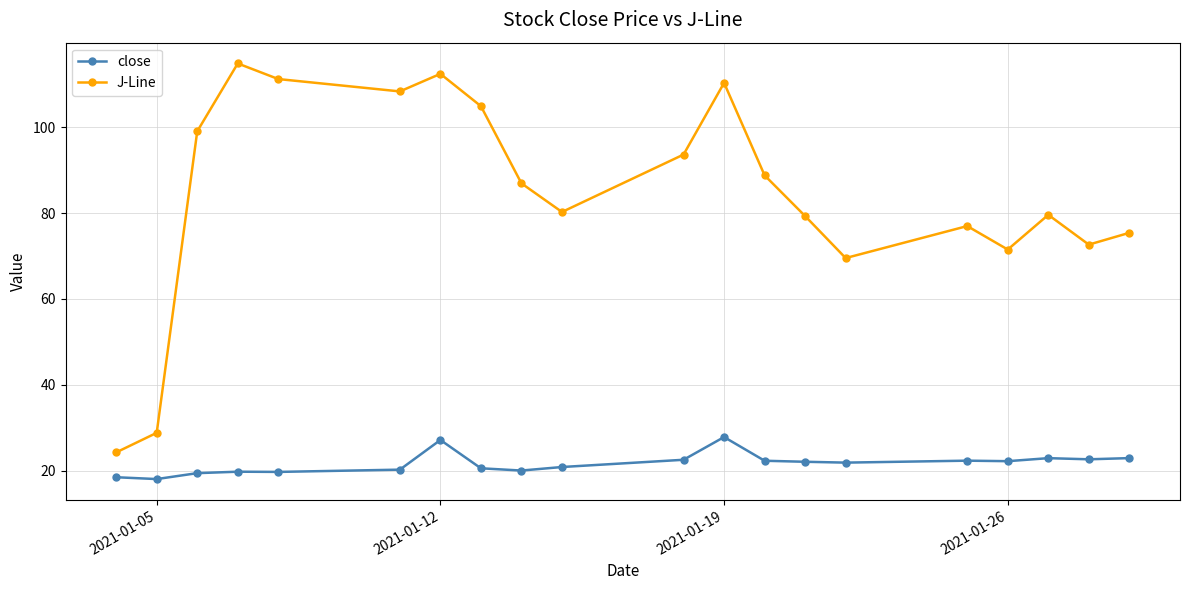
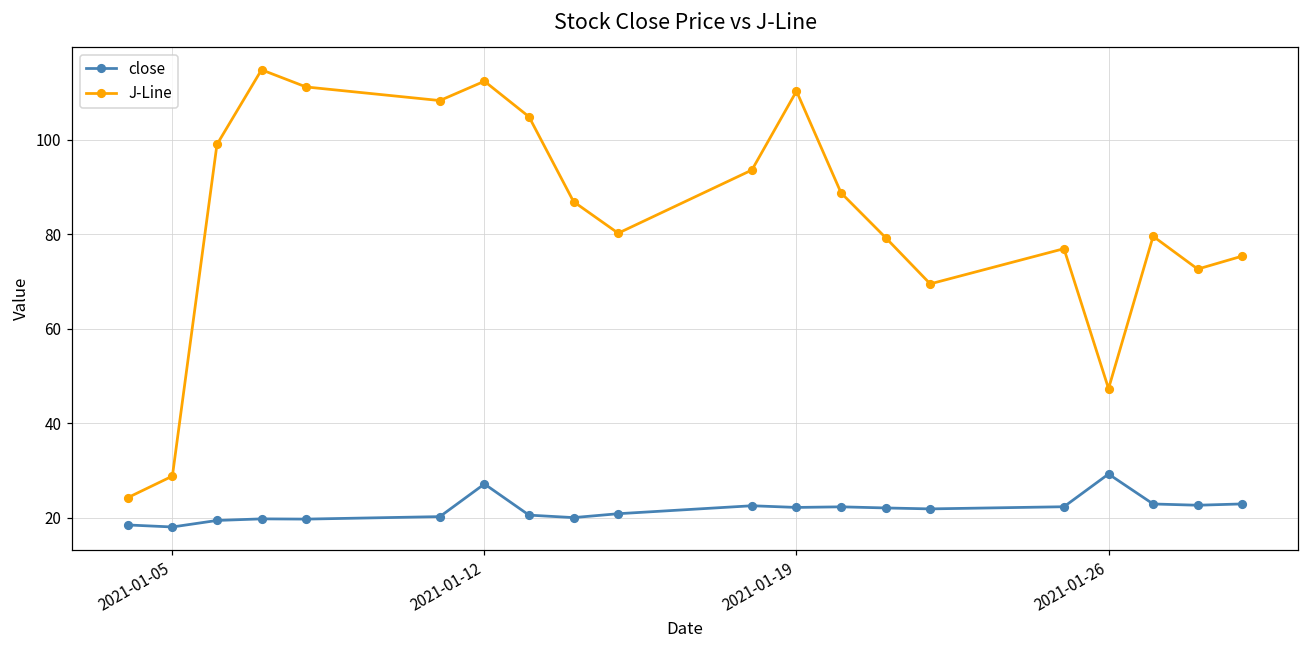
  {
    "close": {
      "2021-01-05": 18,
      "2021-01-12": 27,
-     "2021-01-19": 28,
-     "2021-01-26": 22
+     "2021-01-19": 22,
+     "2021-01-26": 29
    },
    "J-Line": {
      "2021-01-05": 29,
      "2021-01-12": 112,
      "2021-01-19": 110,
-     "2021-01-26": 71
+     "2021-01-26": 47
    }
  }
